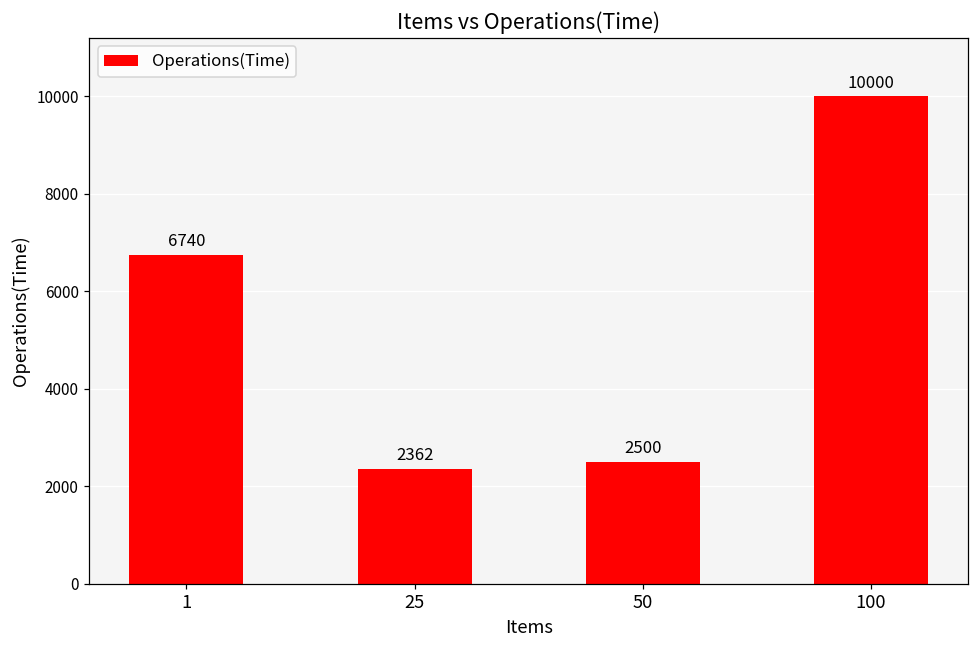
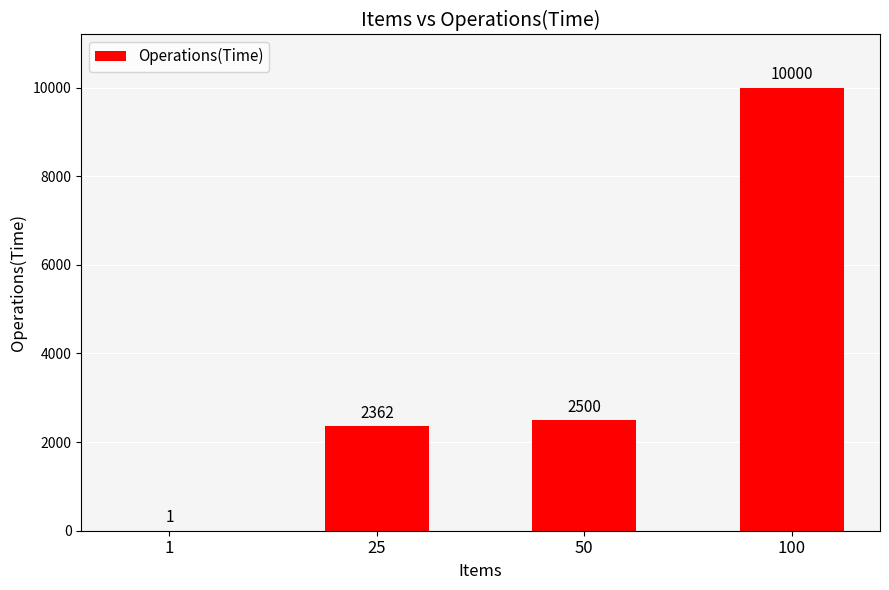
  {
-   "1": 6740,
+   "1": 1,
    "25": 2362,
    "50": 2500,
    "100": 10000
  }
